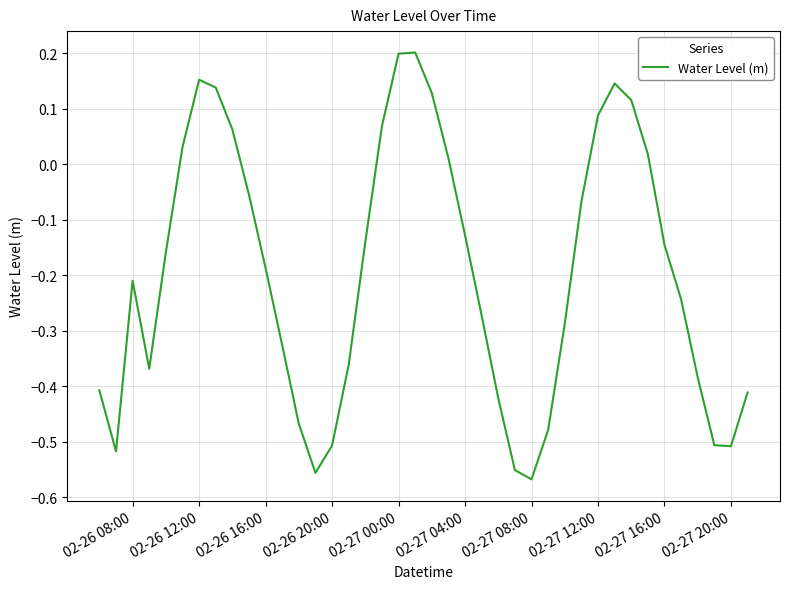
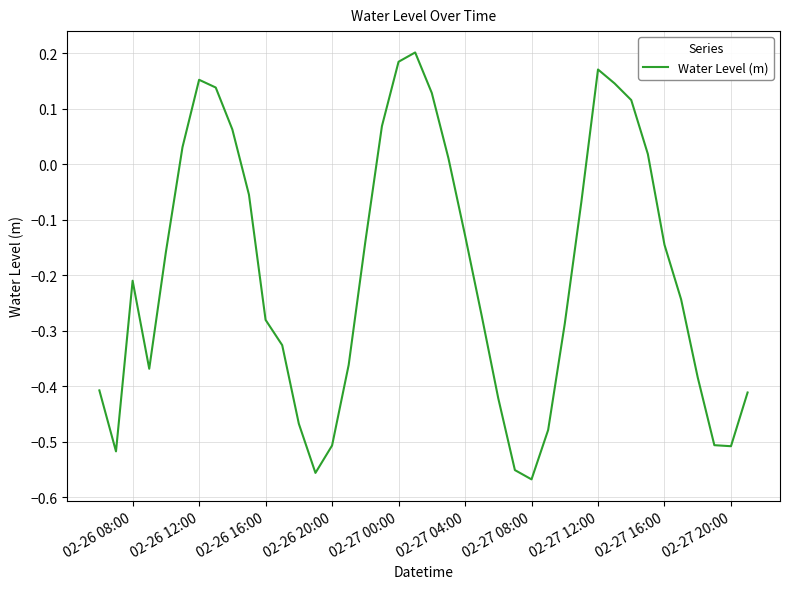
  {
    "02-26 08:00": -0.21,
    "02-26 12:00": 0.15,
-   "02-26 16:00": -0.19,
+   "02-26 16:00": -0.28,
    "02-26 20:00": -0.51,
-   "02-27 00:00": 0.20,
+   "02-27 00:00": 0.18,
    "02-27 04:00": -0.13,
    "02-27 08:00": -0.57,
-   "02-27 12:00": 0.09,
+   "02-27 12:00": 0.17,
    "02-27 16:00": -0.15,
    "02-27 20:00": -0.51
  }
